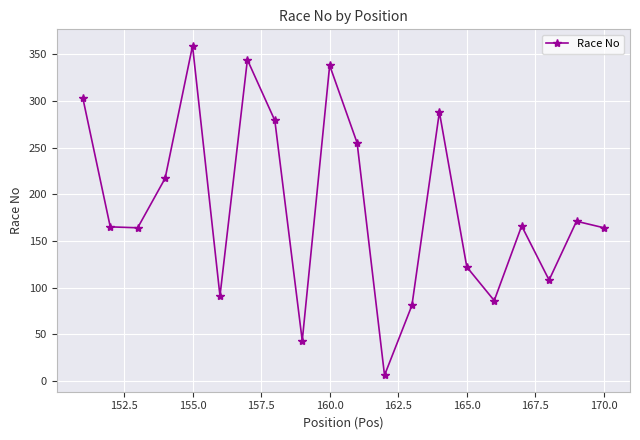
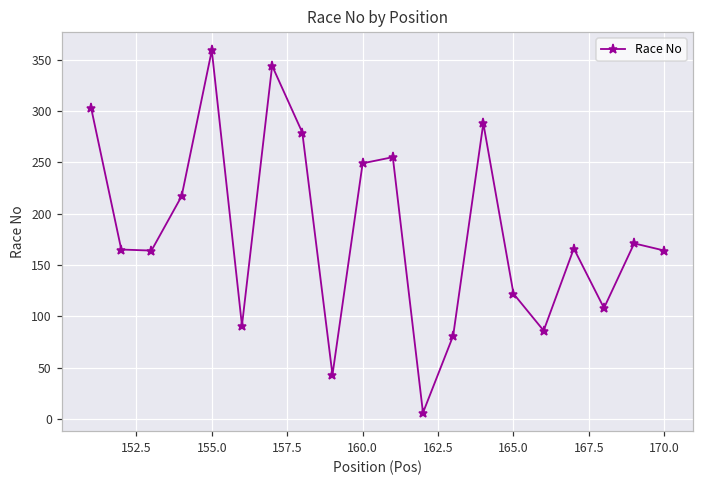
  {
    "155.0": 360,
-   "160.0": 340,
+   "160.0": 250,
    "165.0": 120,
    "170.0": 160
  }
